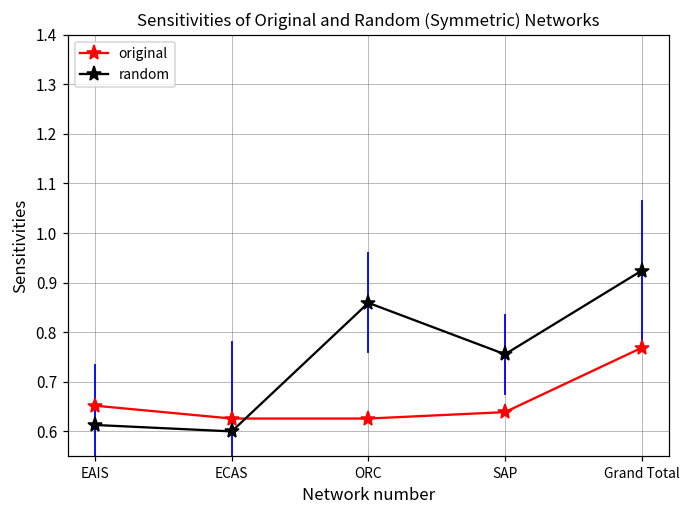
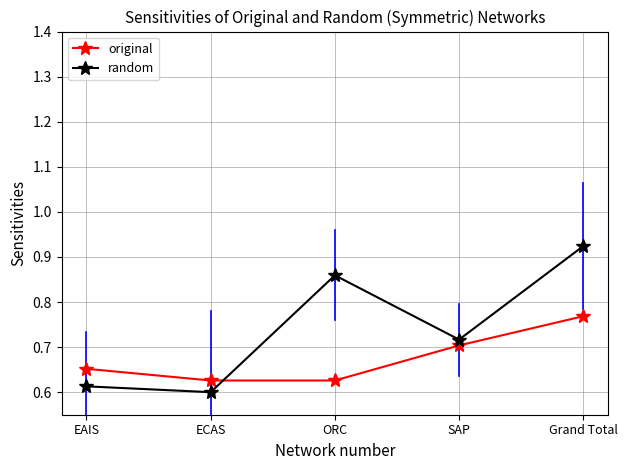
  {
    "original": {
      "EAIS": 0.65,
      "ECAS": 0.63,
      "ORC": 0.63,
-     "SAP": 0.64,
+     "SAP": 0.70,
      "Grand Total": 0.77
    },
    "random": {
      "EAIS": 0.61,
      "ECAS": 0.60,
      "ORC": 0.86,
-     "SAP": 0.76,
+     "SAP": 0.72,
      "Grand Total": 0.92
    }
  }
